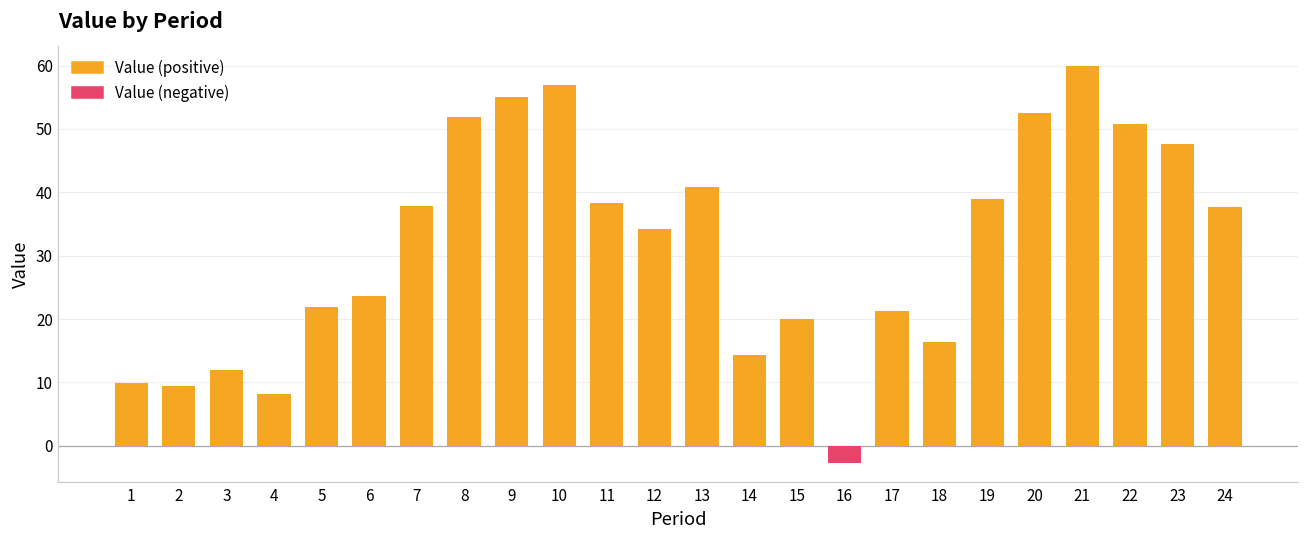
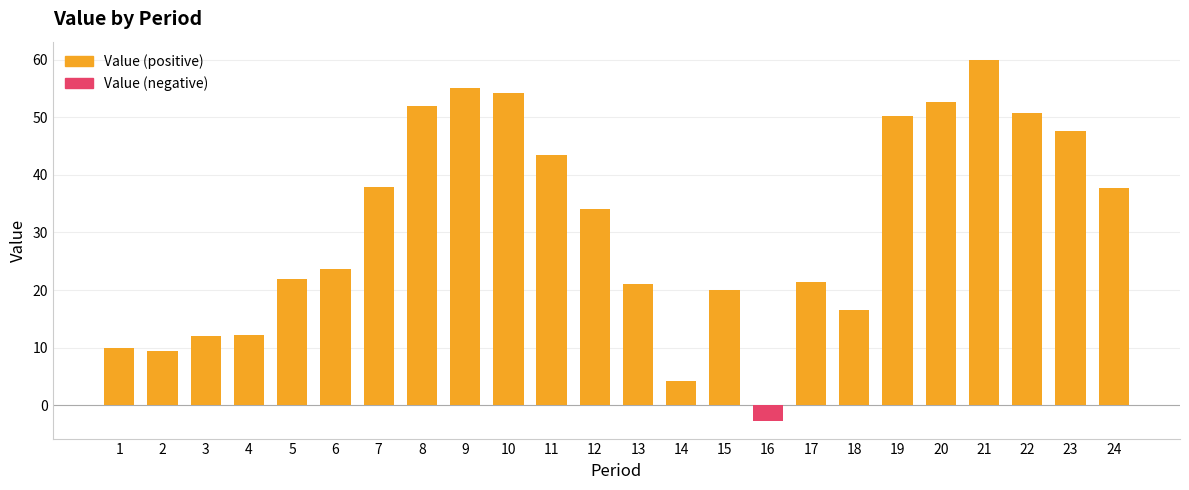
  {
    "Value (positive)": {
      "1": 10,
      "2": 9,
      "3": 12,
-     "4": 8,
+     "4": 12,
      "5": 22,
      "6": 24,
      "7": 38,
      "8": 52,
      "9": 55,
-     "10": 57,
-     "11": 38,
+     "10": 54,
+     "11": 43,
      "12": 34,
-     "13": 41,
-     "14": 14,
+     "13": 21,
+     "14": 4,
      "15": 20,
      "16": 0,
      "17": 21,
      "18": 16,
-     "19": 39,
+     "19": 50,
      "20": 53,
      "21": 60,
      "22": 51,
      "23": 48,
      "24": 38
    },
    "Value (negative)": {
      "1": 0,
      "2": 0,
      "3": 0,
      "4": 0,
      "5": 0,
      "6": 0,
      "7": 0,
      "8": 0,
      "9": 0,
      "10": 0,
      "11": 0,
      "12": 0,
      "13": 0,
      "14": 0,
      "15": 0,
      "16": -3,
      "17": 0,
      "18": 0,
      "19": 0,
      "20": 0,
      "21": 0,
      "22": 0,
      "23": 0,
      "24": 0
    }
  }
